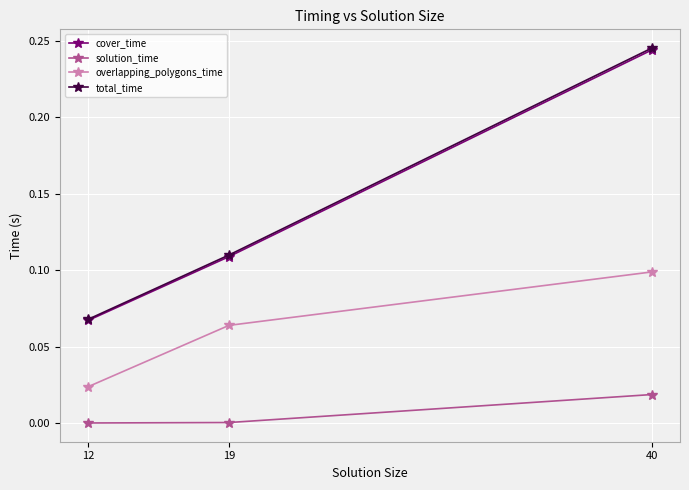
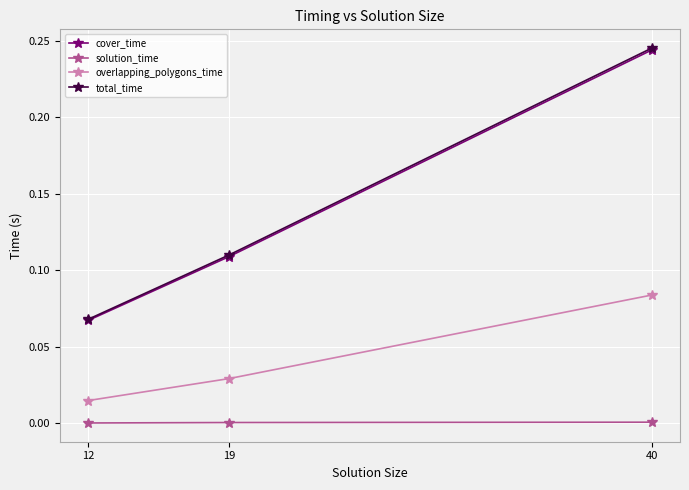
  {
    "solution_time": {
      "12": 0.000,
      "19": 0.001,
-     "40": 0.019
+     "40": 0.001
    },
    "overlapping_polygons_time": {
-     "12": 0.024,
-     "19": 0.064,
-     "40": 0.099
+     "12": 0.015,
+     "19": 0.029,
+     "40": 0.084
    }
  }
